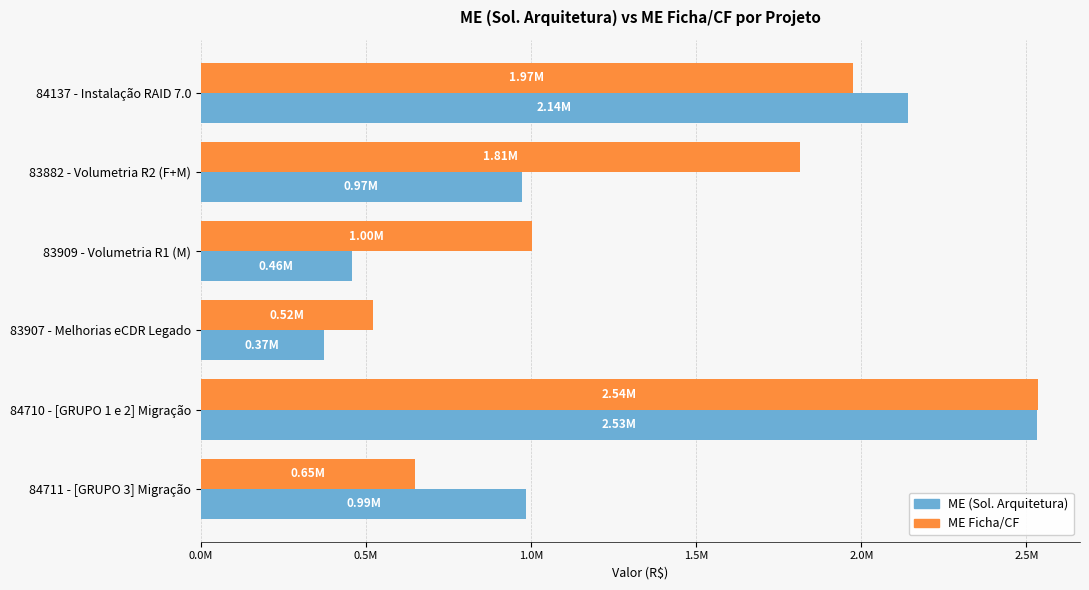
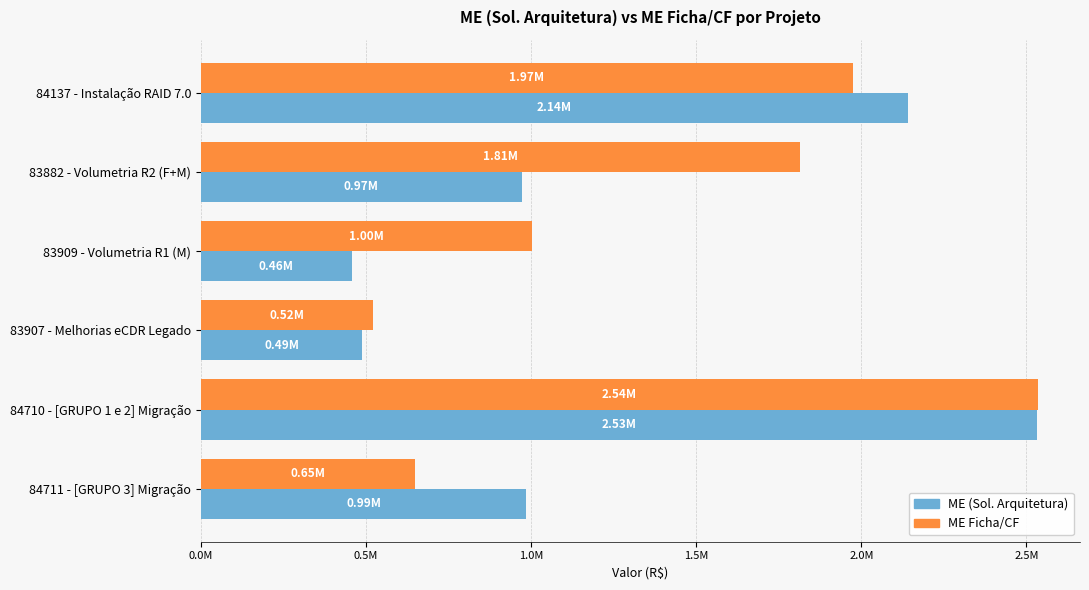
  {
    "ME (Sol. Arquitetura)": {
      "84137 - Instalação RAID 7.0": "2.14M",
      "83882 - Volumetria R2 (F+M)": "0.97M",
      "83909 - Volumetria R1 (M)": "0.46M",
-     "83907 - Melhorias eCDR Legado": "0.37M",
+     "83907 - Melhorias eCDR Legado": "0.49M",
      "84710 - [GRUPO 1 e 2] Migração": "2.53M",
      "84711 - [GRUPO 3] Migração": "0.99M"
    },
    "ME Ficha/CF": {
      "84137 - Instalação RAID 7.0": "1.97M",
      "83882 - Volumetria R2 (F+M)": "1.81M",
      "83909 - Volumetria R1 (M)": "1.00M",
      "83907 - Melhorias eCDR Legado": "0.52M",
      "84710 - [GRUPO 1 e 2] Migração": "2.54M",
      "84711 - [GRUPO 3] Migração": "0.65M"
    }
  }
